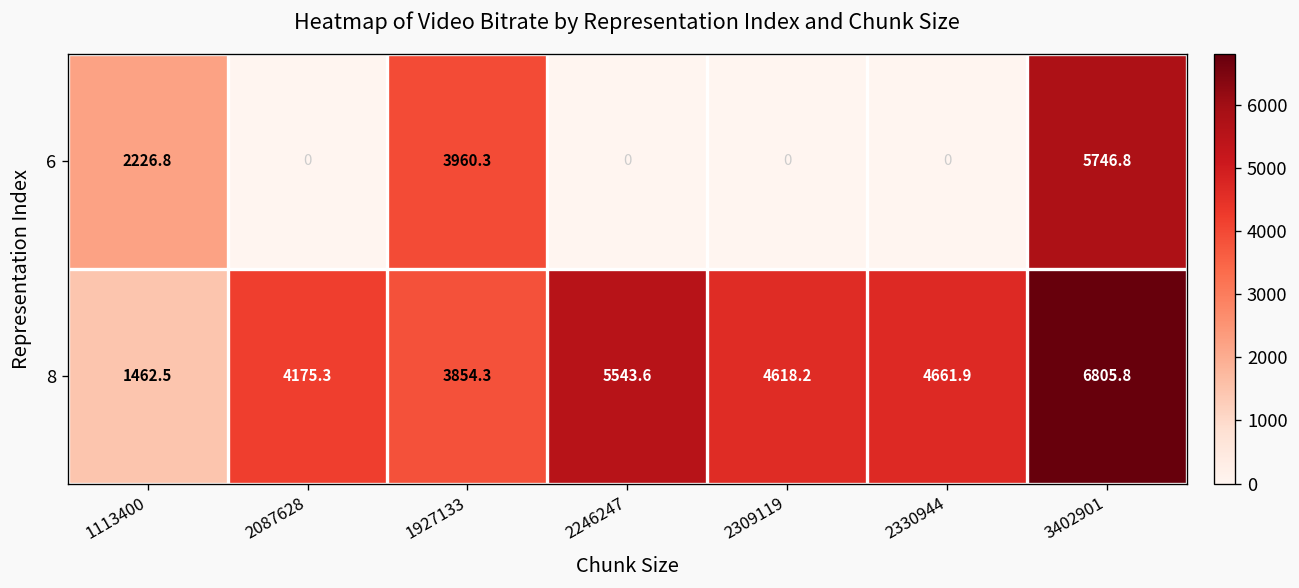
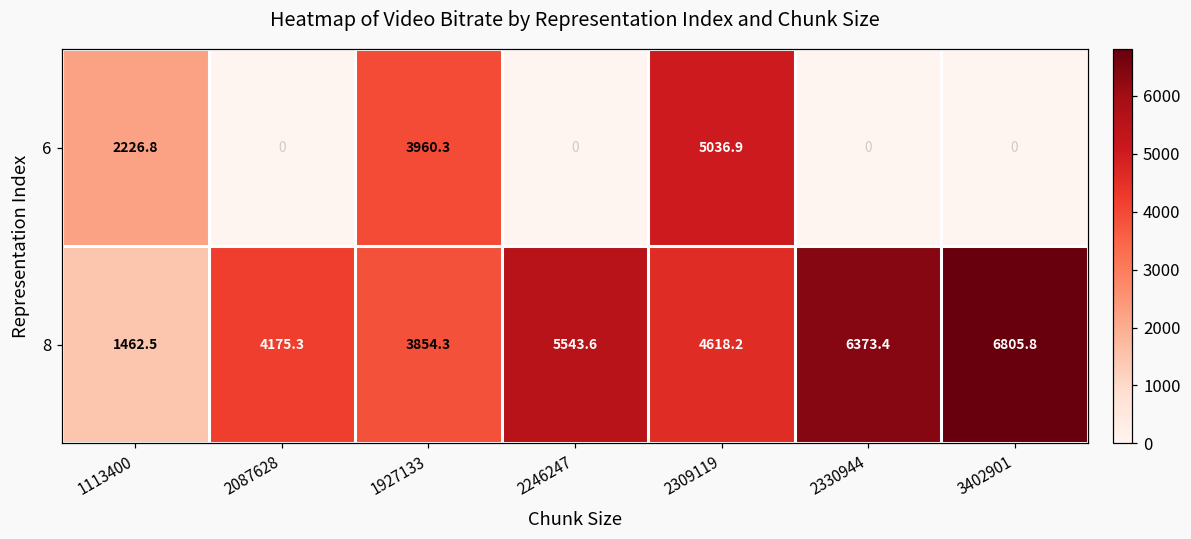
  {
    "6": {
      "1113400": 2226.8,
      "2087628": 0,
      "1927133": 3960.3,
      "2246247": 0,
-     "2309119": 0,
+     "2309119": 5036.9,
      "2330944": 0,
-     "3402901": 5746.8
+     "3402901": 0
    },
    "8": {
      "1113400": 1462.5,
      "2087628": 4175.3,
      "1927133": 3854.3,
      "2246247": 5543.6,
      "2309119": 4618.2,
-     "2330944": 4661.9,
+     "2330944": 6373.4,
      "3402901": 6805.8
    }
  }
